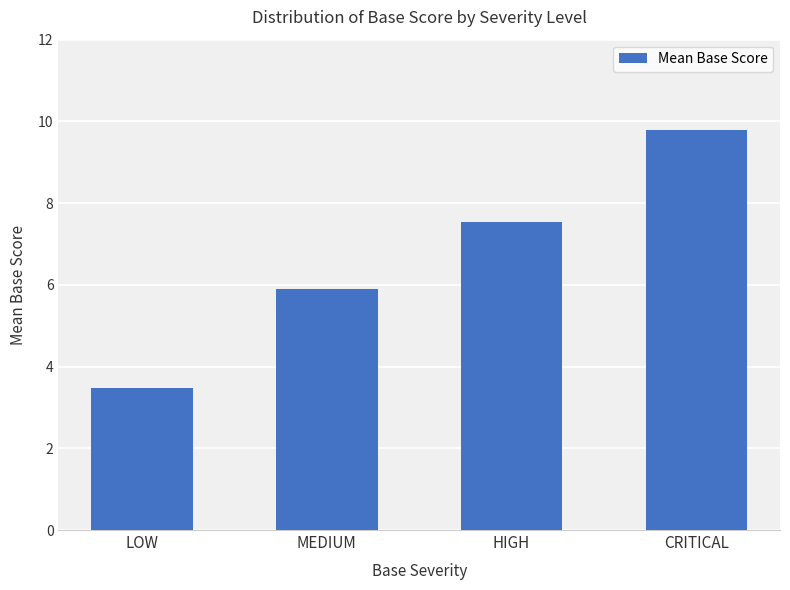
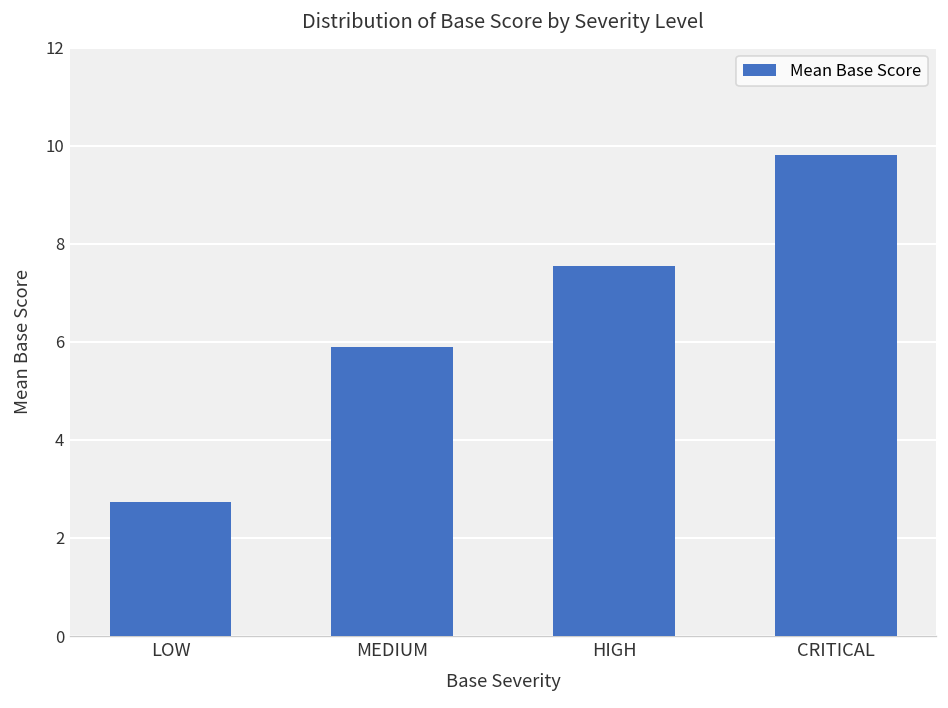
  {
-   "LOW": 3.5,
+   "LOW": 2.7,
    "MEDIUM": 5.9,
    "HIGH": 7.6,
    "CRITICAL": 9.8
  }
